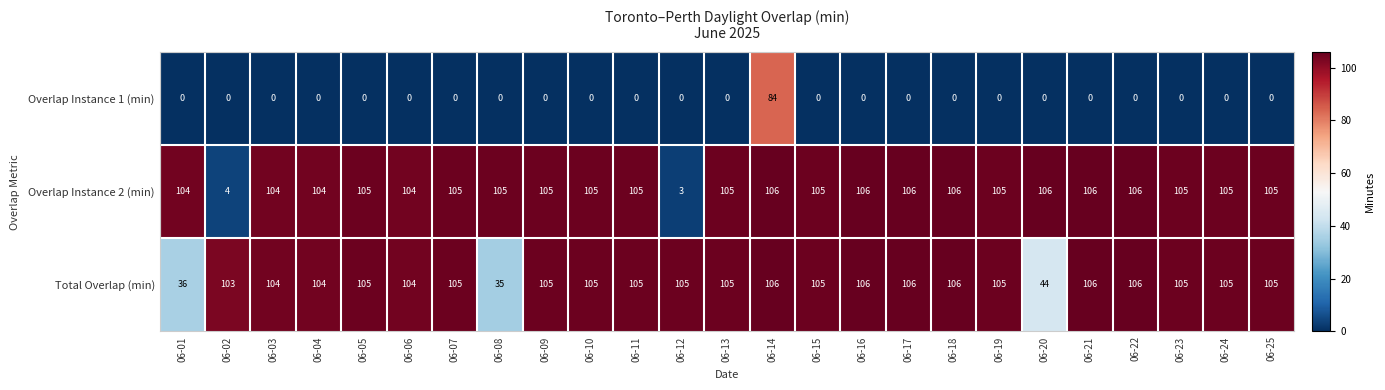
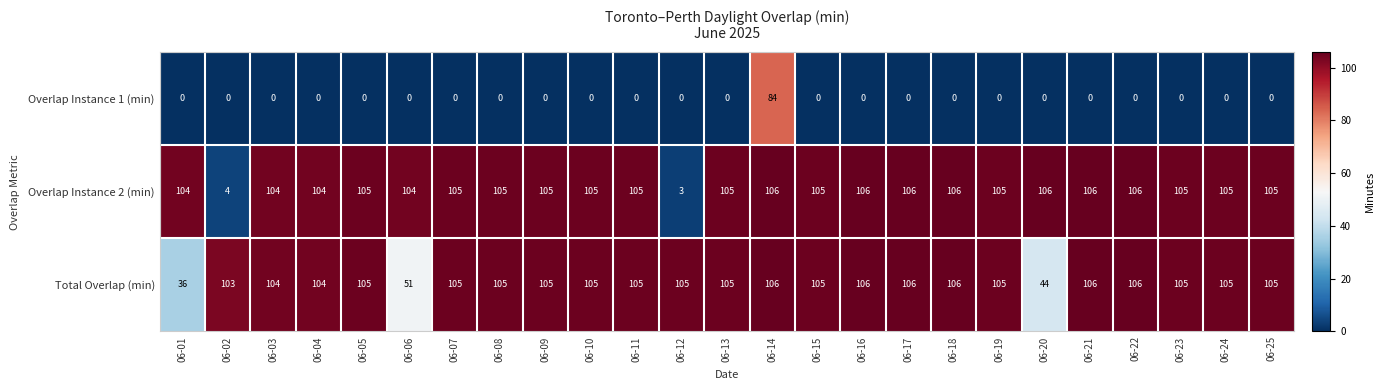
  {
    "Overlap Instance 1 (min)": {
      "06-01": 0,
      "06-02": 0,
      "06-03": 0,
      "06-04": 0,
      "06-05": 0,
      "06-06": 0,
      "06-07": 0,
      "06-08": 0,
      "06-09": 0,
      "06-10": 0,
      "06-11": 0,
      "06-12": 0,
      "06-13": 0,
      "06-14": 84,
      "06-15": 0,
      "06-16": 0,
      "06-17": 0,
      "06-18": 0,
      "06-19": 0,
      "06-20": 0,
      "06-21": 0,
      "06-22": 0,
      "06-23": 0,
      "06-24": 0,
      "06-25": 0
    },
    "Overlap Instance 2 (min)": {
      "06-01": 104,
      "06-02": 4,
      "06-03": 104,
      "06-04": 104,
      "06-05": 105,
      "06-06": 104,
      "06-07": 105,
      "06-08": 105,
      "06-09": 105,
      "06-10": 105,
      "06-11": 105,
      "06-12": 3,
      "06-13": 105,
      "06-14": 106,
      "06-15": 105,
      "06-16": 106,
      "06-17": 106,
      "06-18": 106,
      "06-19": 105,
      "06-20": 106,
      "06-21": 106,
      "06-22": 106,
      "06-23": 105,
      "06-24": 105,
      "06-25": 105
    },
    "Total Overlap (min)": {
      "06-01": 36,
      "06-02": 103,
      "06-03": 104,
      "06-04": 104,
      "06-05": 105,
-     "06-06": 104,
+     "06-06": 51,
      "06-07": 105,
-     "06-08": 35,
+     "06-08": 105,
      "06-09": 105,
      "06-10": 105,
      "06-11": 105,
      "06-12": 105,
      "06-13": 105,
      "06-14": 106,
      "06-15": 105,
      "06-16": 106,
      "06-17": 106,
      "06-18": 106,
      "06-19": 105,
      "06-20": 44,
      "06-21": 106,
      "06-22": 106,
      "06-23": 105,
      "06-24": 105,
      "06-25": 105
    }
  }
